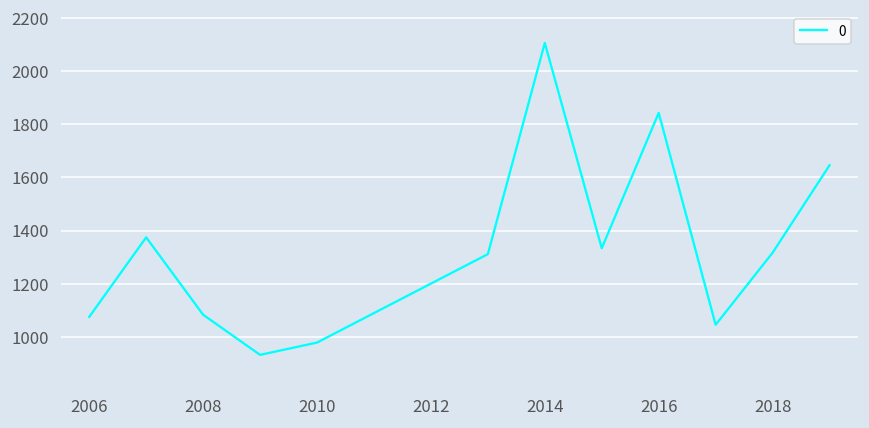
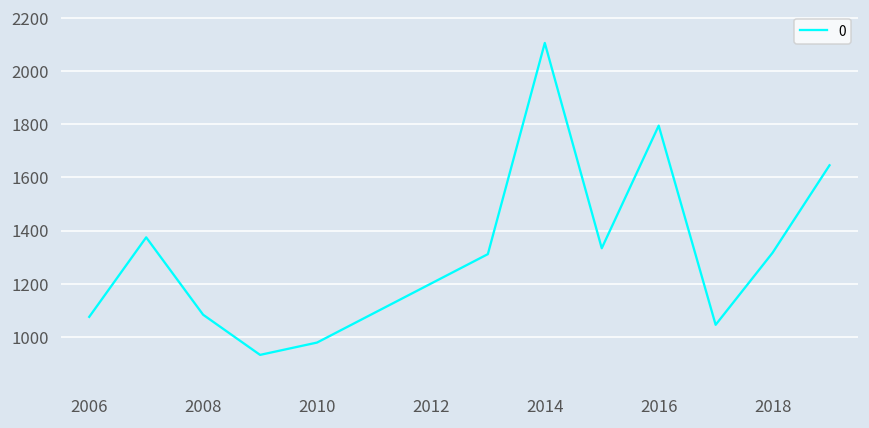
  {
    "2006": 1080,
    "2008": 1080,
    "2010": 980,
    "2014": 2110,
-   "2016": 1840,
+   "2016": 1790,
    "2018": 1320
  }
